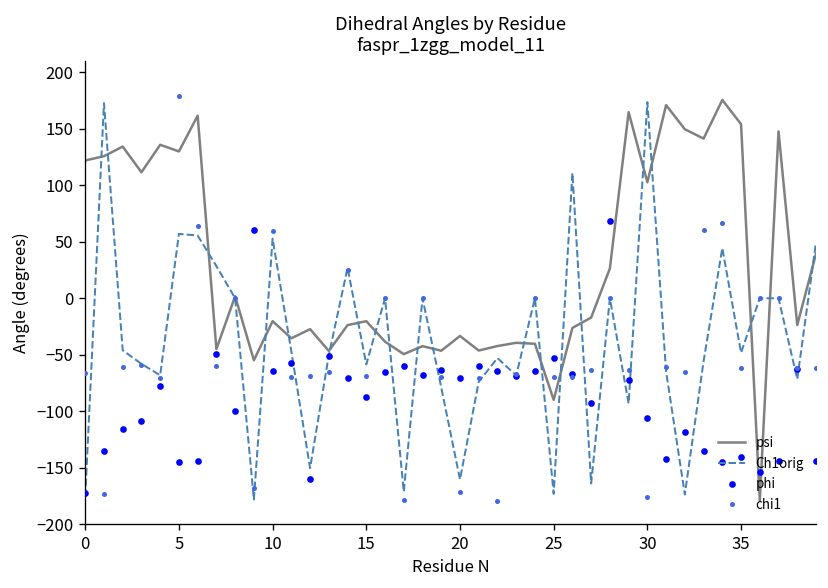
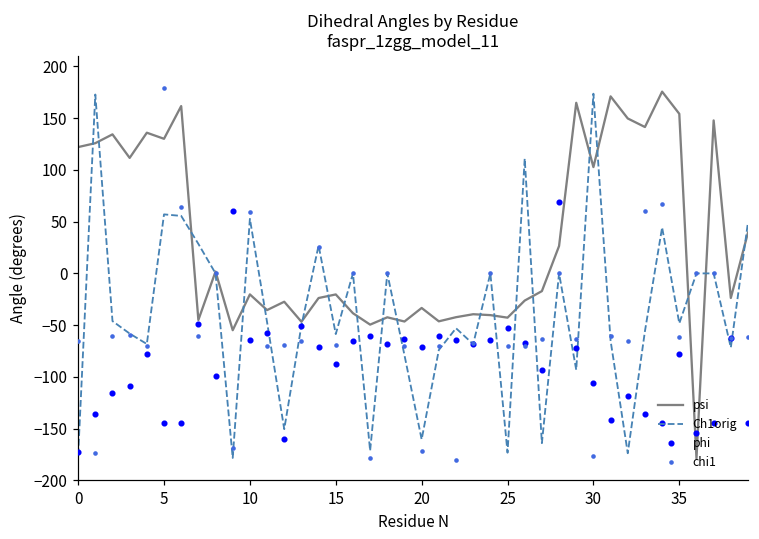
  {
    "psi": {
      "0": 120,
      "5": 130,
      "10": -20,
      "15": -20,
      "20": -30,
-     "25": -90,
+     "25": -40,
      "30": 100,
      "35": 150
    },
    "phi": {
      "0": -170,
      "5": -140,
      "10": -60,
      "15": -90,
      "20": -70,
      "25": -50,
      "30": -110,
-     "35": -140
+     "35": -80
    }
  }
